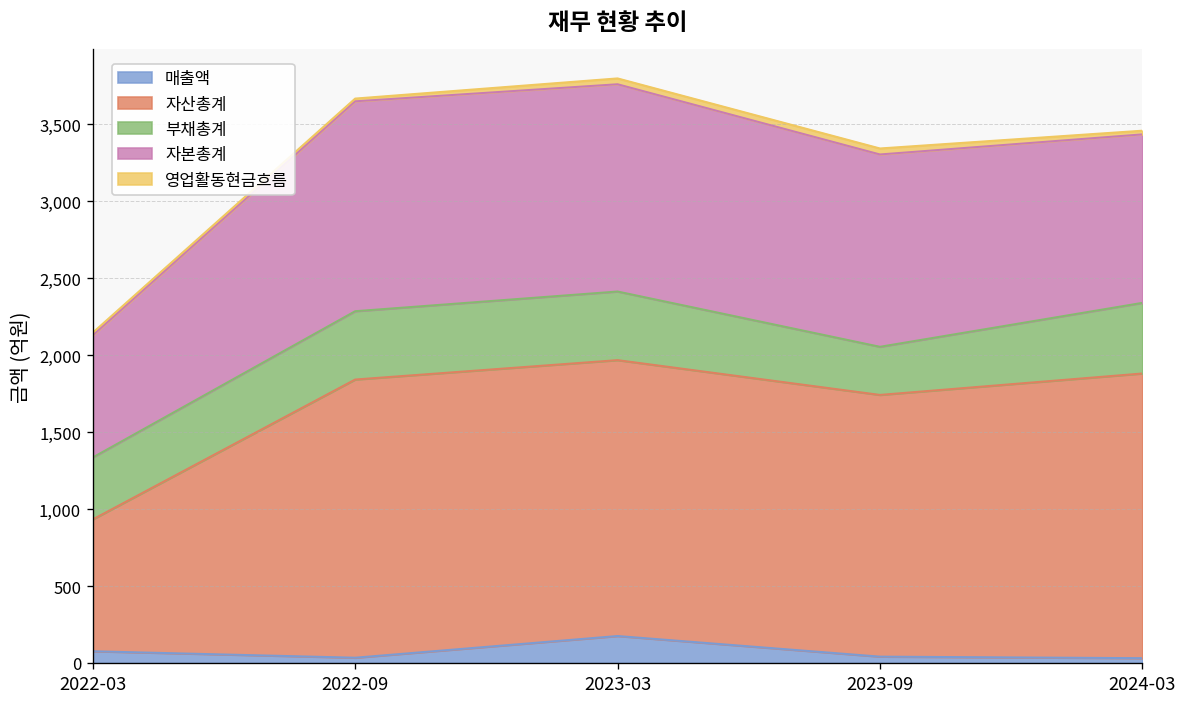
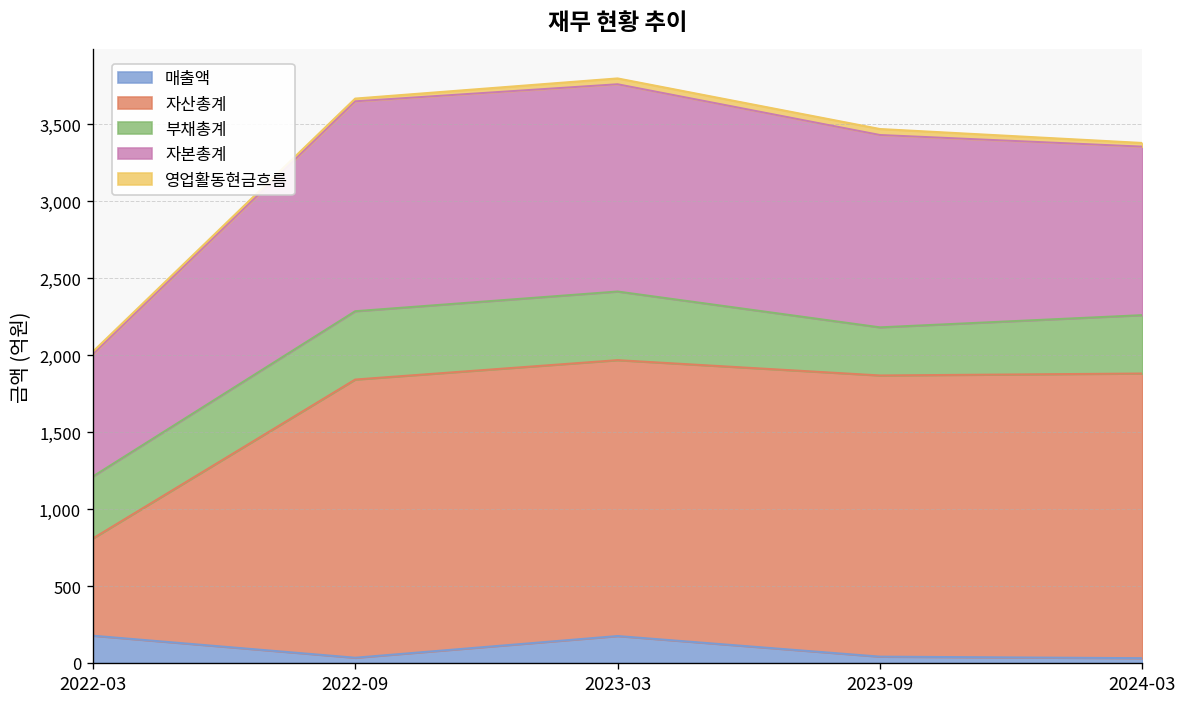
  {
    "매출액": {
-     "2022-03": "80",
+     "2022-03": "180",
      "2022-09": "30",
      "2023-03": "180",
      "2023-09": "40",
      "2024-03": "30"
    },
    "자산총계": {
-     "2022-03": "860",
+     "2022-03": "630",
      "2022-09": "1,810",
      "2023-03": "1,790",
-     "2023-09": "1,700",
+     "2023-09": "1,830",
      "2024-03": "1,850"
    },
    "부채총계": {
      "2022-03": "400",
      "2022-09": "440",
      "2023-03": "450",
      "2023-09": "310",
-     "2024-03": "460"
+     "2024-03": "380"
    },
    "자본총계": {
      "2023-03": "1,350",
      "2023-09": "1,250",
      "2024-03": "1,100"
    },
    "영업활동현금흐름": {
      "2023-03": "40",
      "2023-09": "40",
      "2024-03": "20"
    }
  }
